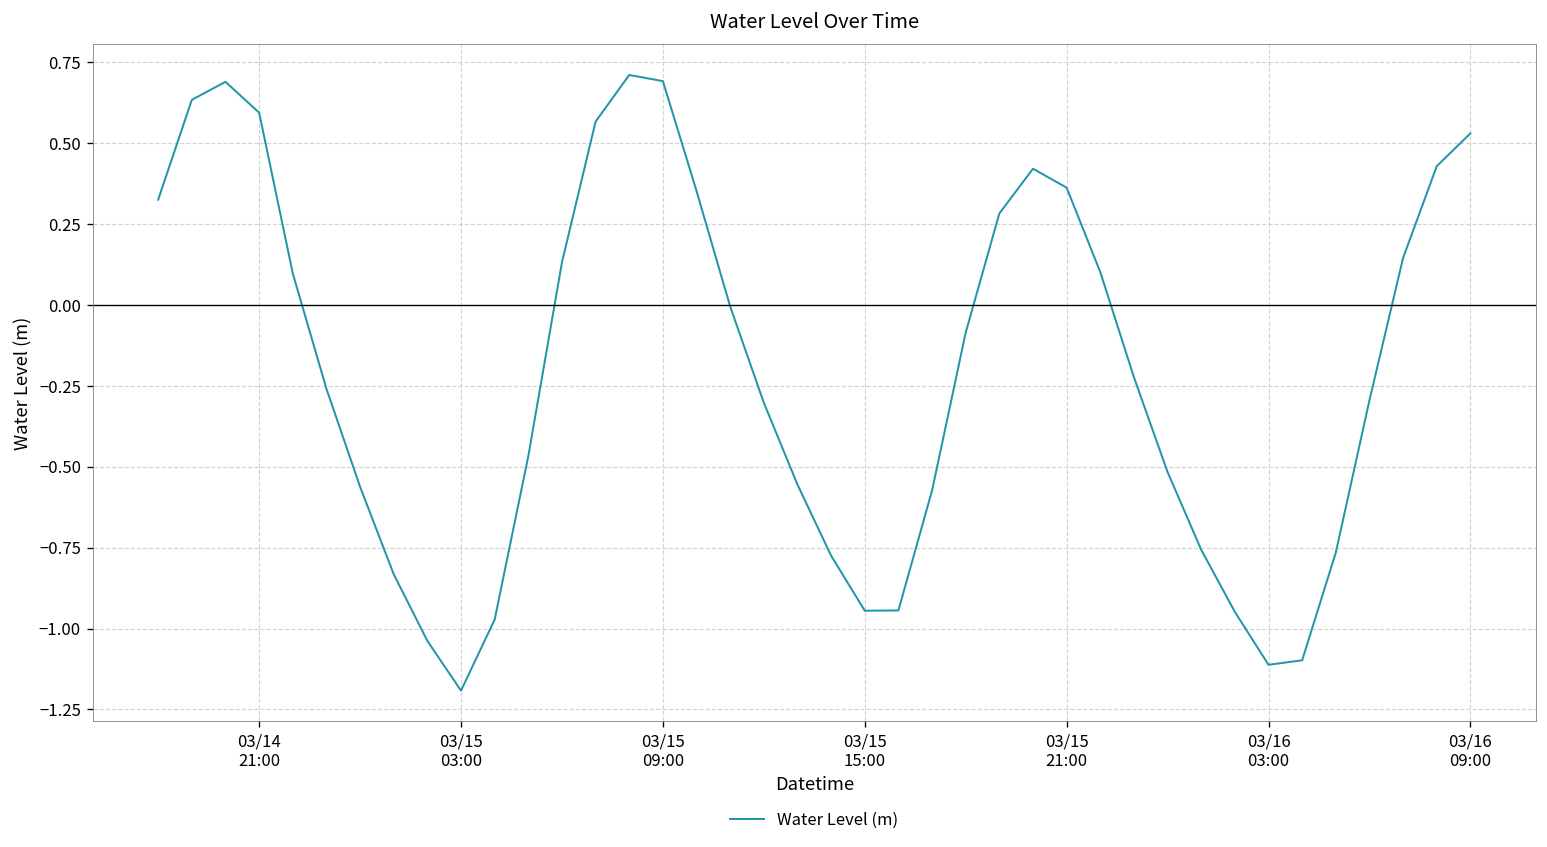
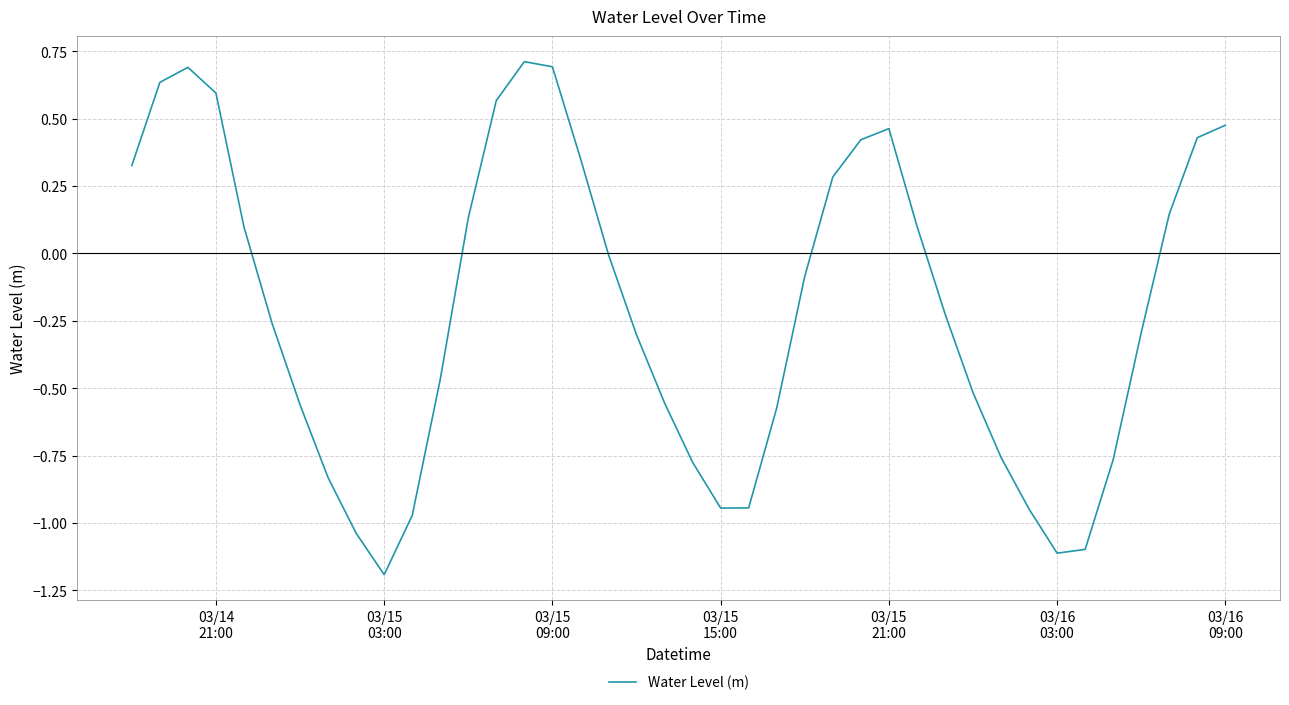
  {
    "03/14 21:00": 0.59,
    "03/15 03:00": -1.19,
    "03/15 09:00": 0.69,
    "03/15 15:00": -0.94,
-   "03/15 21:00": 0.36,
+   "03/15 21:00": 0.46,
    "03/16 03:00": -1.11,
-   "03/16 09:00": 0.53
+   "03/16 09:00": 0.48
  }
